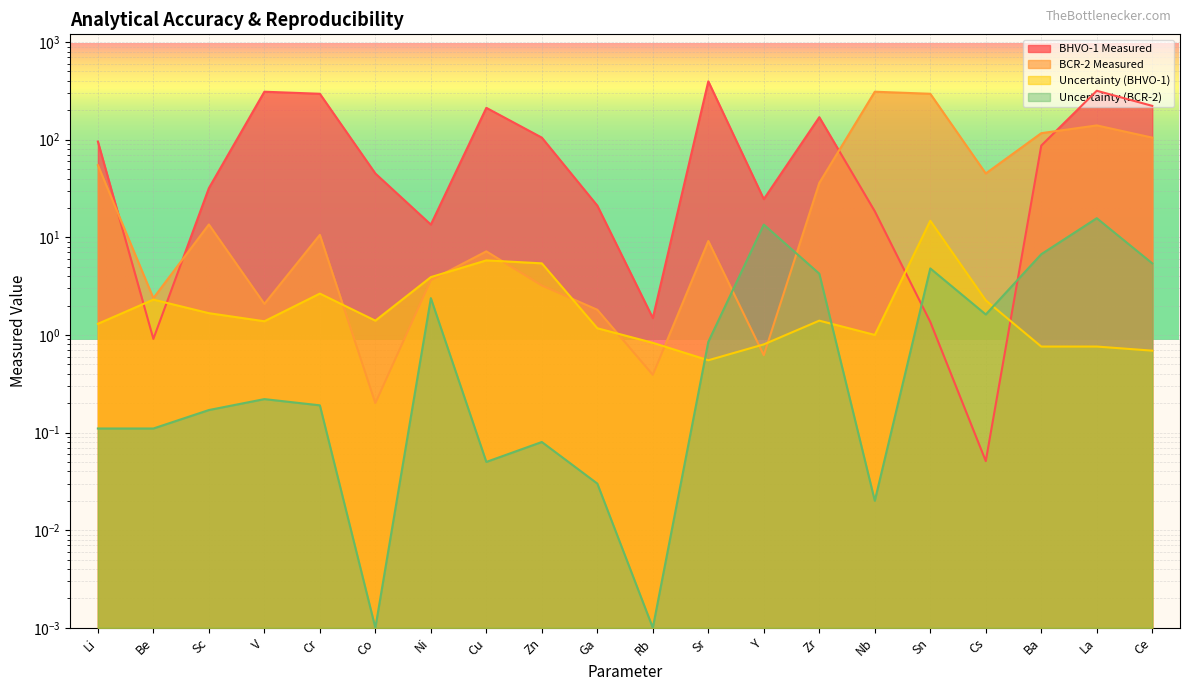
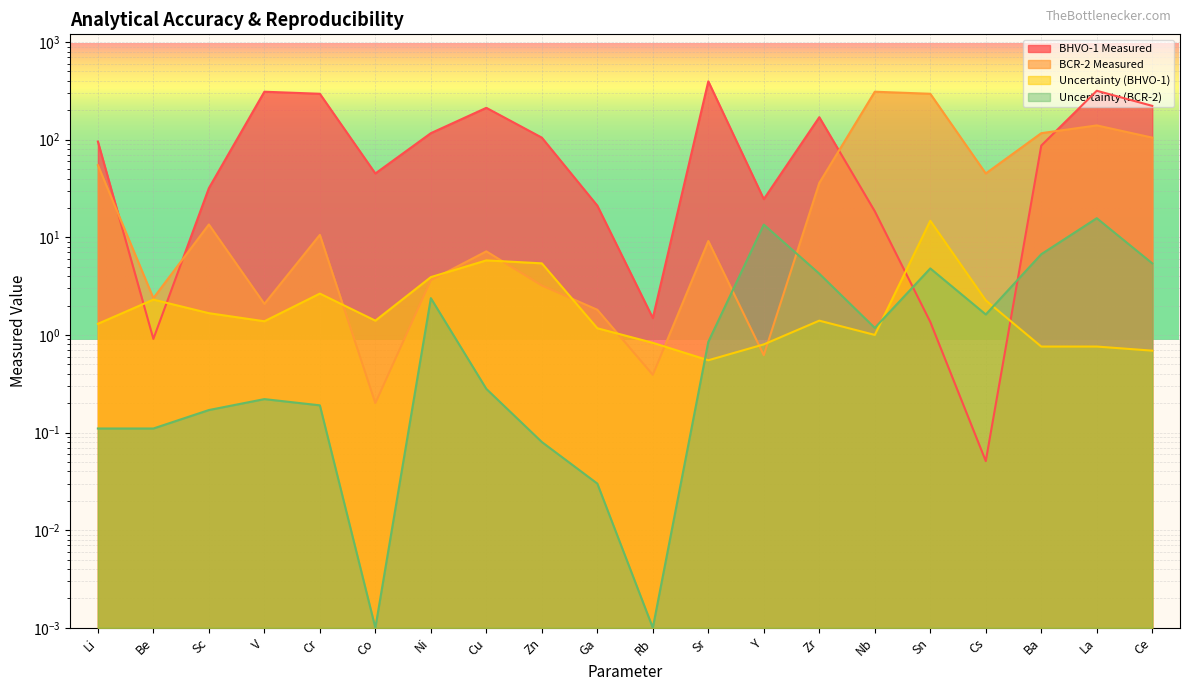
  {
    "BHVO-1 Measured": {
      "Li": 100,
      "Be": 0.9,
      "Sc": 32,
      "V": 310,
      "Cr": 300,
      "Co": 50,
-     "Ni": 14,
+     "Ni": 120,
      "Cu": 210,
      "Zn": 110,
      "Ga": 21,
      "Rb": 1.5,
      "Sr": 400,
      "Y": 25,
      "Zr": 170,
      "Nb": 18,
      "Sn": 1.4,
      "Cs": 0.05,
      "Ba": 90
    },
    "Uncertainty (BCR-2)": {
      "Li": 0.11,
      "Be": 0.11,
      "Sc": 0.17,
      "V": 0.22,
      "Cr": 0.19,
      "Co": 0.0010,
      "Ni": 2.4,
-     "Cu": 0.05,
+     "Cu": 0.28,
      "Zn": 0.08,
      "Ga": 0.03,
      "Rb": 0.0010,
      "Sr": 0.9,
      "Y": 14,
      "Zr": 4,
-     "Nb": 0.02,
+     "Nb": 1.2,
      "Sn": 5,
      "Cs": 1.6,
      "Ba": 7,
      "La": 16,
      "Ce": 5
    }
  }
